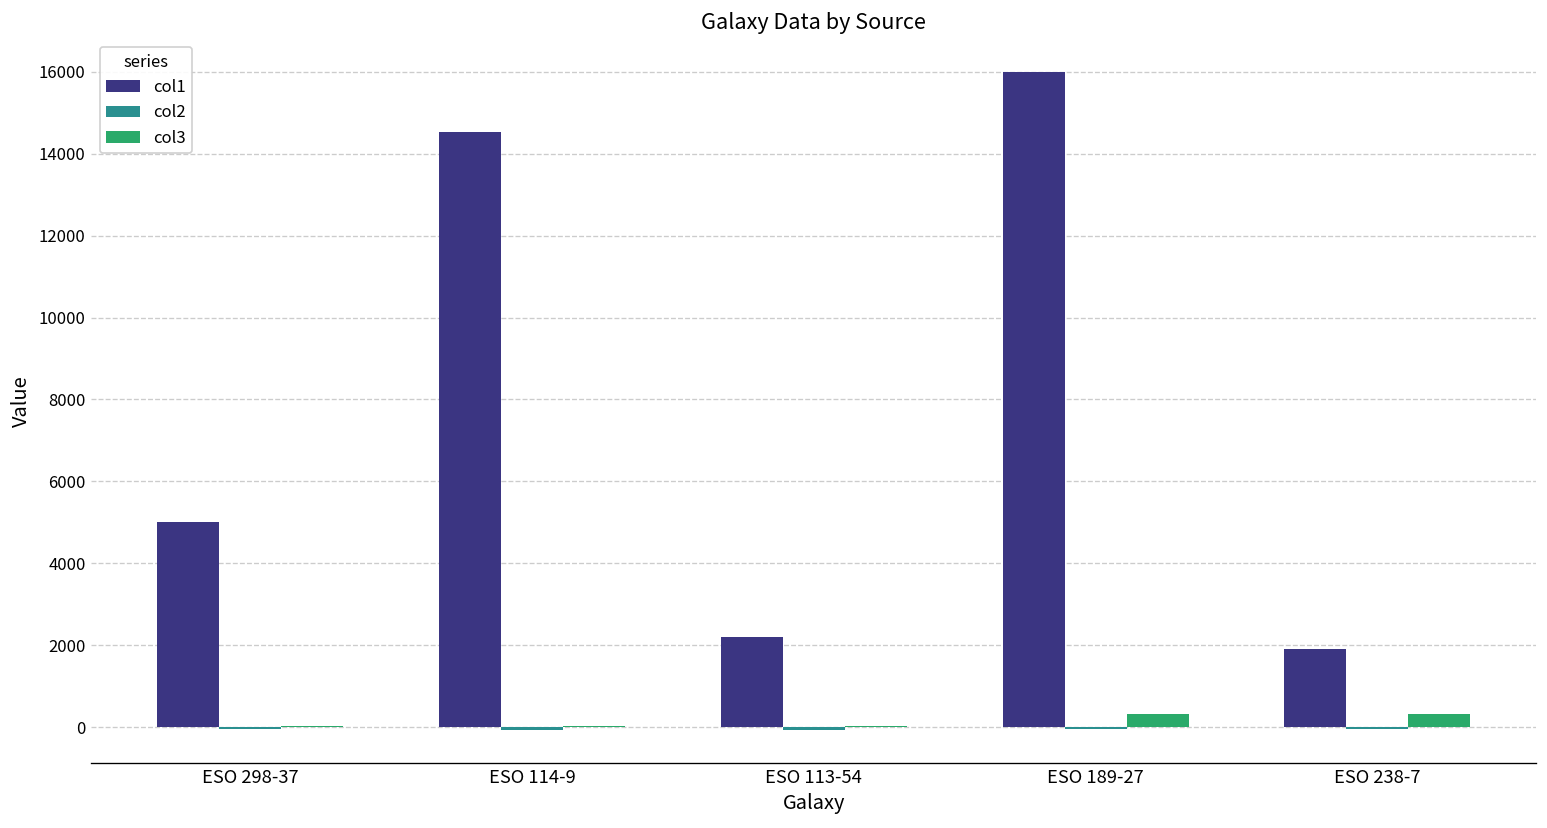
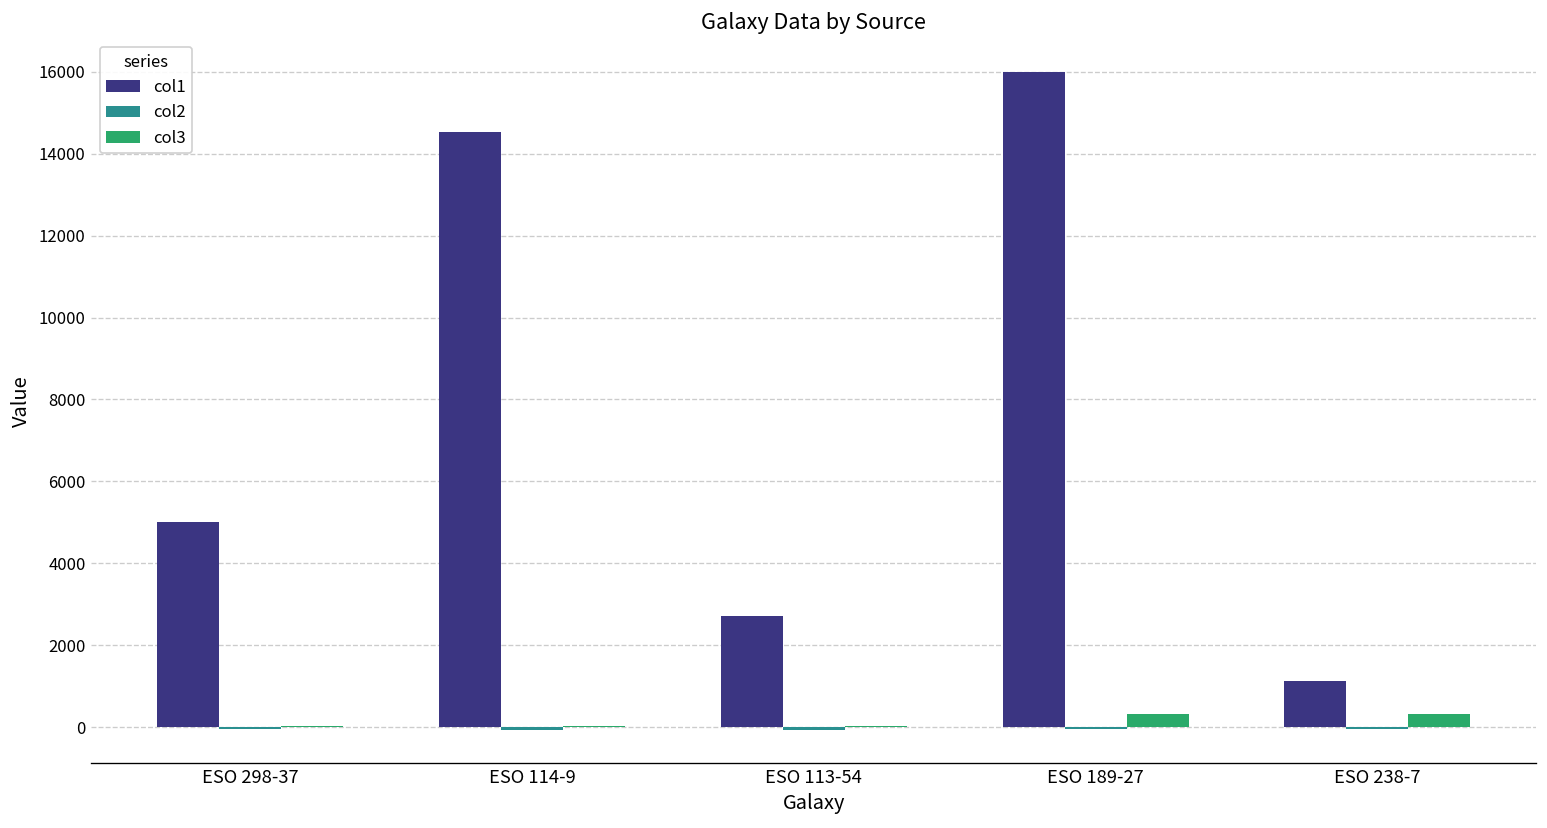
  {
    "col1": {
      "ESO 298-37": 5000,
      "ESO 114-9": 14500,
-     "ESO 113-54": 2200,
+     "ESO 113-54": 2700,
      "ESO 189-27": 16000,
-     "ESO 238-7": 1900
+     "ESO 238-7": 1100
    }
  }
